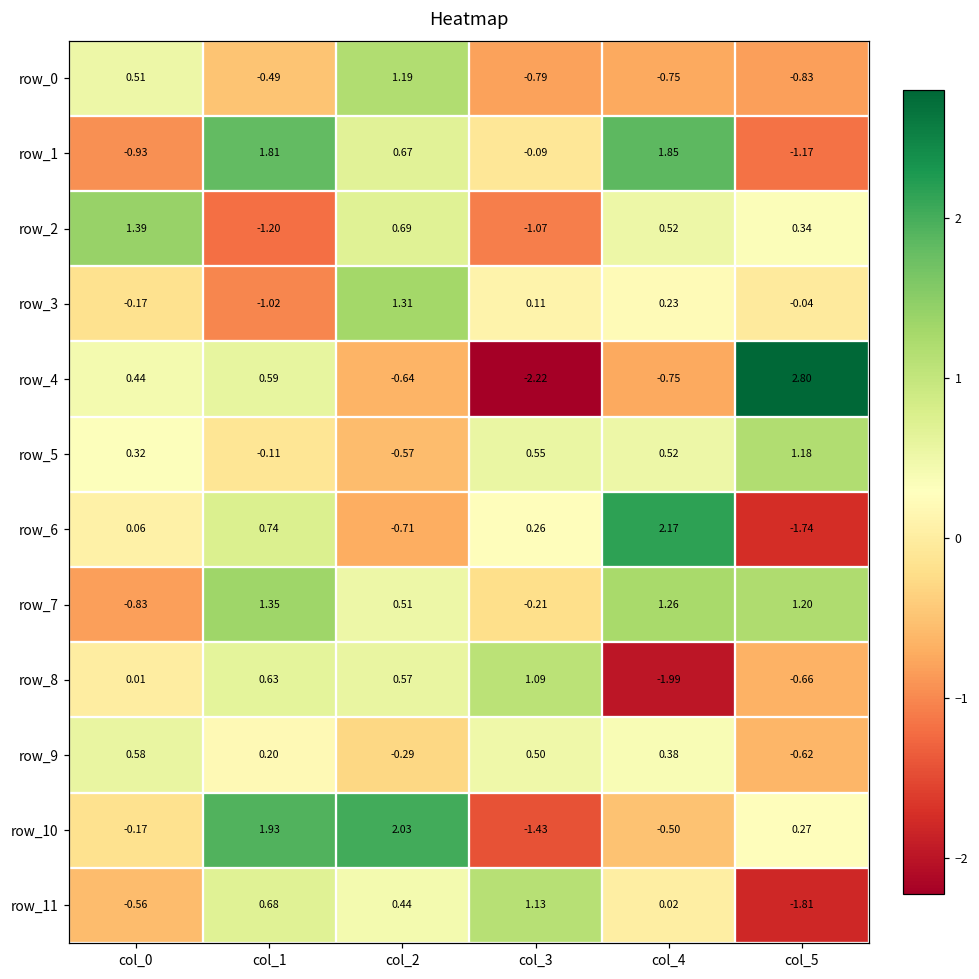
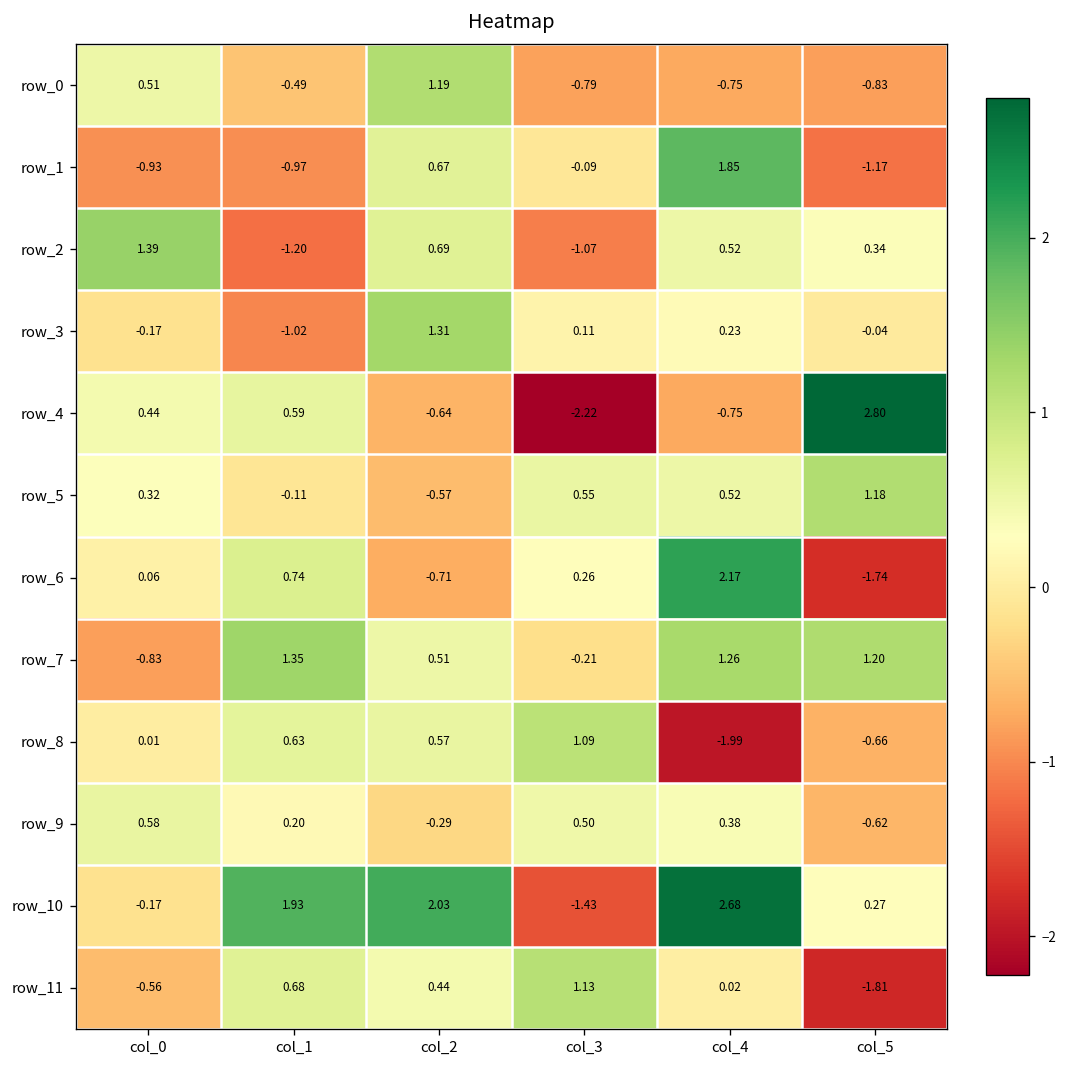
  {
    "row_0": {
      "col_0": 0.51,
      "col_1": -0.49,
      "col_2": 1.19,
      "col_3": -0.79,
      "col_4": -0.75,
      "col_5": -0.83
    },
    "row_1": {
      "col_0": -0.93,
-     "col_1": 1.81,
+     "col_1": -0.97,
      "col_2": 0.67,
      "col_3": -0.09,
      "col_4": 1.85,
      "col_5": -1.17
    },
    "row_2": {
      "col_0": 1.39,
      "col_1": -1.20,
      "col_2": 0.69,
      "col_3": -1.07,
      "col_4": 0.52,
      "col_5": 0.34
    },
    "row_3": {
      "col_0": -0.17,
      "col_1": -1.02,
      "col_2": 1.31,
      "col_3": 0.11,
      "col_4": 0.23,
      "col_5": -0.04
    },
    "row_4": {
      "col_0": 0.44,
      "col_1": 0.59,
      "col_2": -0.64,
      "col_3": -2.22,
      "col_4": -0.75,
      "col_5": 2.80
    },
    "row_5": {
      "col_0": 0.32,
      "col_1": -0.11,
      "col_2": -0.57,
      "col_3": 0.55,
      "col_4": 0.52,
      "col_5": 1.18
    },
    "row_6": {
      "col_0": 0.06,
      "col_1": 0.74,
      "col_2": -0.71,
      "col_3": 0.26,
      "col_4": 2.17,
      "col_5": -1.74
    },
    "row_7": {
      "col_0": -0.83,
      "col_1": 1.35,
      "col_2": 0.51,
      "col_3": -0.21,
      "col_4": 1.26,
      "col_5": 1.20
    },
    "row_8": {
      "col_0": 0.01,
      "col_1": 0.63,
      "col_2": 0.57,
      "col_3": 1.09,
      "col_4": -1.99,
      "col_5": -0.66
    },
    "row_9": {
      "col_0": 0.58,
      "col_1": 0.20,
      "col_2": -0.29,
      "col_3": 0.50,
      "col_4": 0.38,
      "col_5": -0.62
    },
    "row_10": {
      "col_0": -0.17,
      "col_1": 1.93,
      "col_2": 2.03,
      "col_3": -1.43,
-     "col_4": -0.50,
+     "col_4": 2.68,
      "col_5": 0.27
    },
    "row_11": {
      "col_0": -0.56,
      "col_1": 0.68,
      "col_2": 0.44,
      "col_3": 1.13,
      "col_4": 0.02,
      "col_5": -1.81
    }
  }
